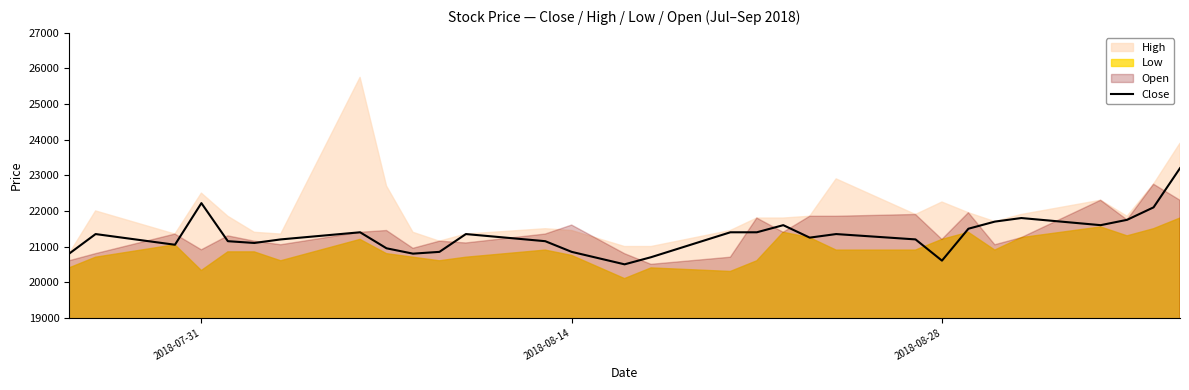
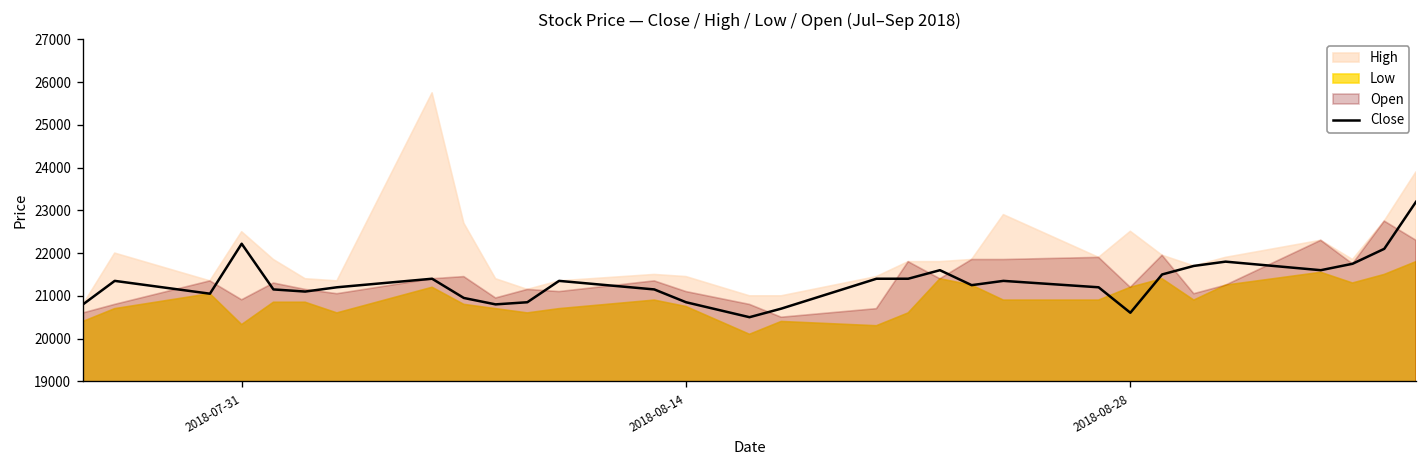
  {
    "Close": {
      "2018-07-31": 22200,
      "2018-08-14": 20900,
      "2018-08-28": 20600
    },
    "High": {
      "2018-07-31": 22500,
      "2018-08-14": 21500,
-     "2018-08-28": 22300
+     "2018-08-28": 22500
    },
    "Low": {
      "2018-07-31": 20300,
      "2018-08-14": 20800
    },
    "Open": {
      "2018-07-31": 20900,
-     "2018-08-14": 21600
+     "2018-08-14": 21100
    }
  }
